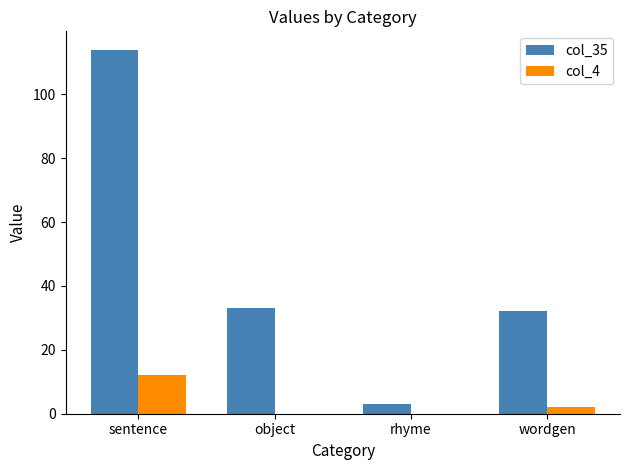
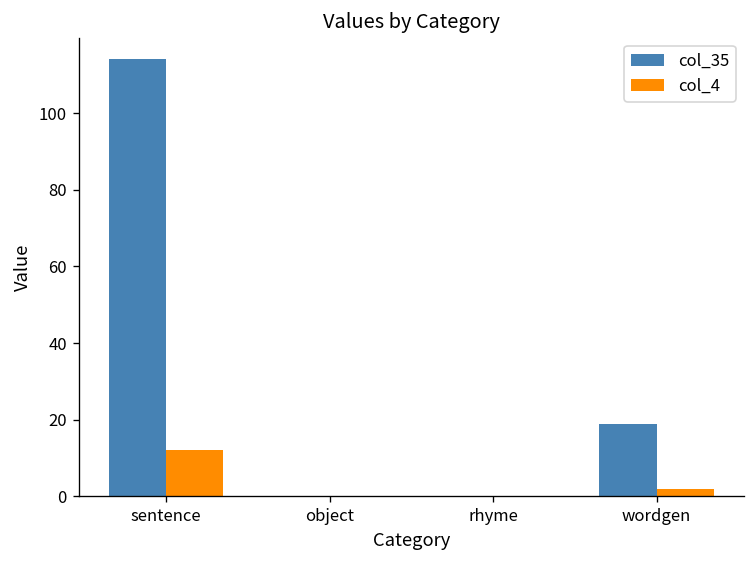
  {
    "col_35": {
      "sentence": 114,
-     "object": 33,
-     "rhyme": 3,
-     "wordgen": 32
+     "object": 0,
+     "rhyme": 0,
+     "wordgen": 19
    },
    "col_4": {
      "sentence": 12,
      "object": 0,
      "rhyme": 0,
      "wordgen": 2
    }
  }
